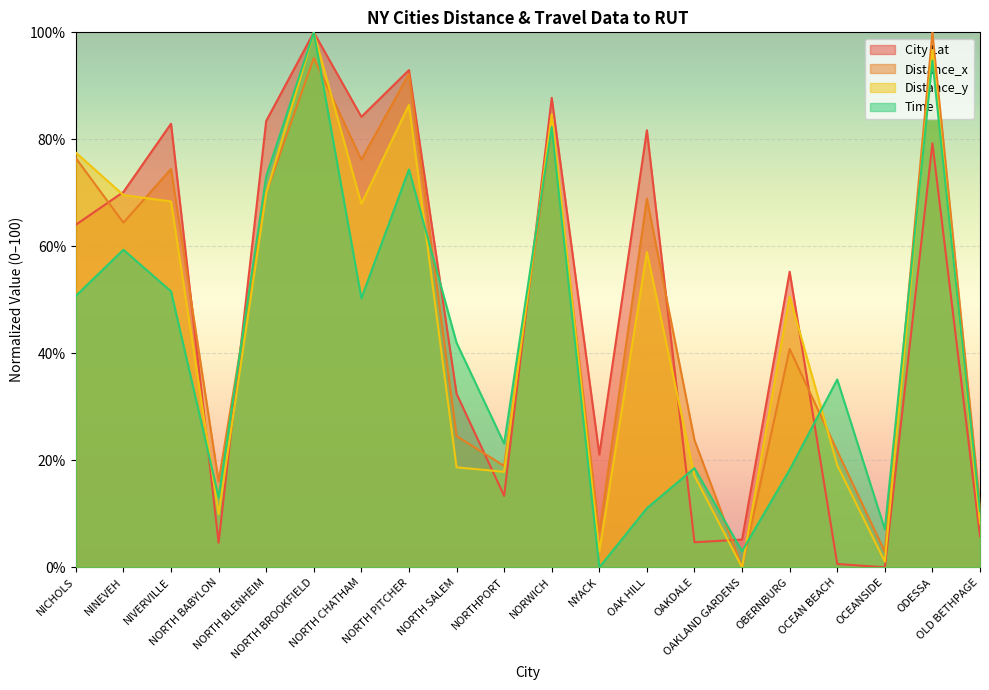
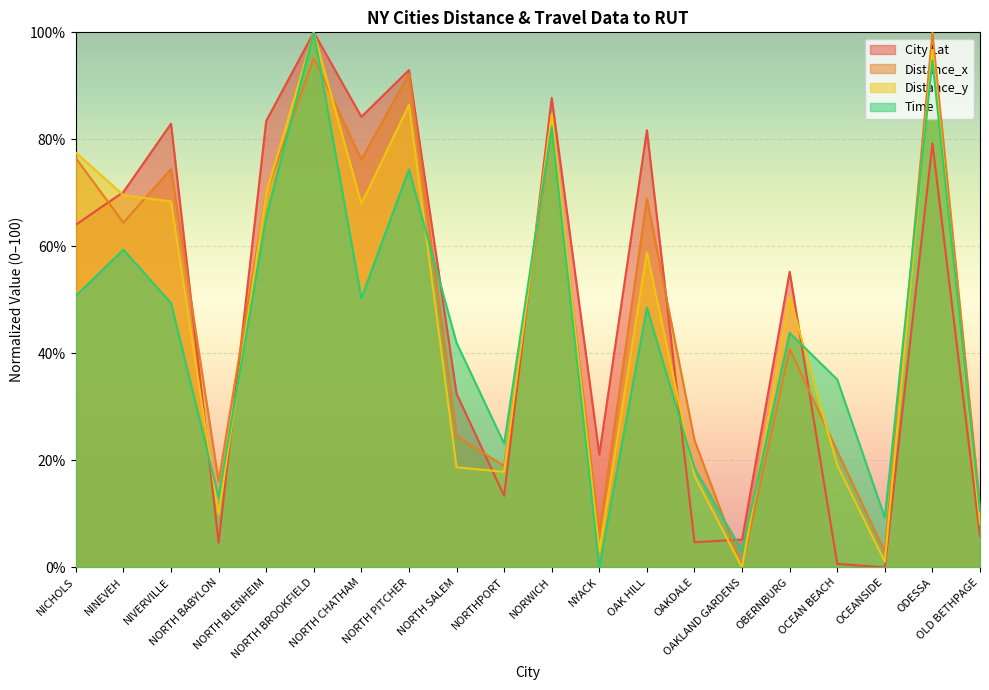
  {
    "Time": {
      "NICHOLS": "51%",
      "NINEVEH": "59%",
-     "NIVERVILLE": "52%",
+     "NIVERVILLE": "49%",
      "NORTH BABYLON": "13%",
-     "NORTH BLENHEIM": "73%",
+     "NORTH BLENHEIM": "65%",
      "NORTH CHATHAM": "50%",
      "NORTH PITCHER": "74%",
      "NORTH SALEM": "42%",
      "NORTHPORT": "23%",
      "NYACK": "0%",
-     "OAK HILL": "11%",
+     "OAK HILL": "49%",
      "OAKDALE": "19%",
      "OAKLAND GARDENS": "3%",
-     "OBERNBURG": "18%",
+     "OBERNBURG": "44%",
      "OCEAN BEACH": "35%",
-     "OCEANSIDE": "7%",
+     "OCEANSIDE": "9%",
      "OLD BETHPAGE": "10%"
    }
  }
